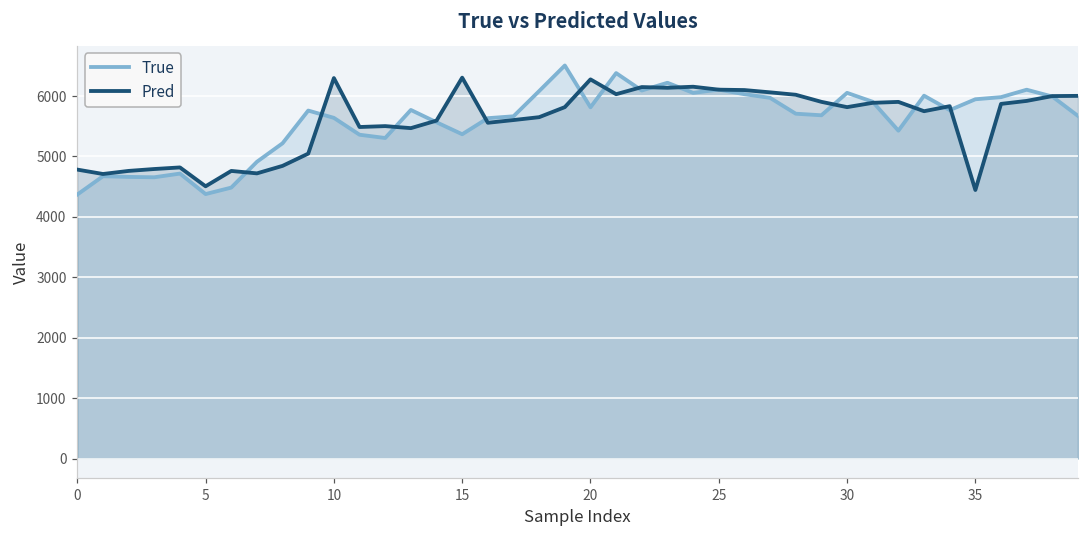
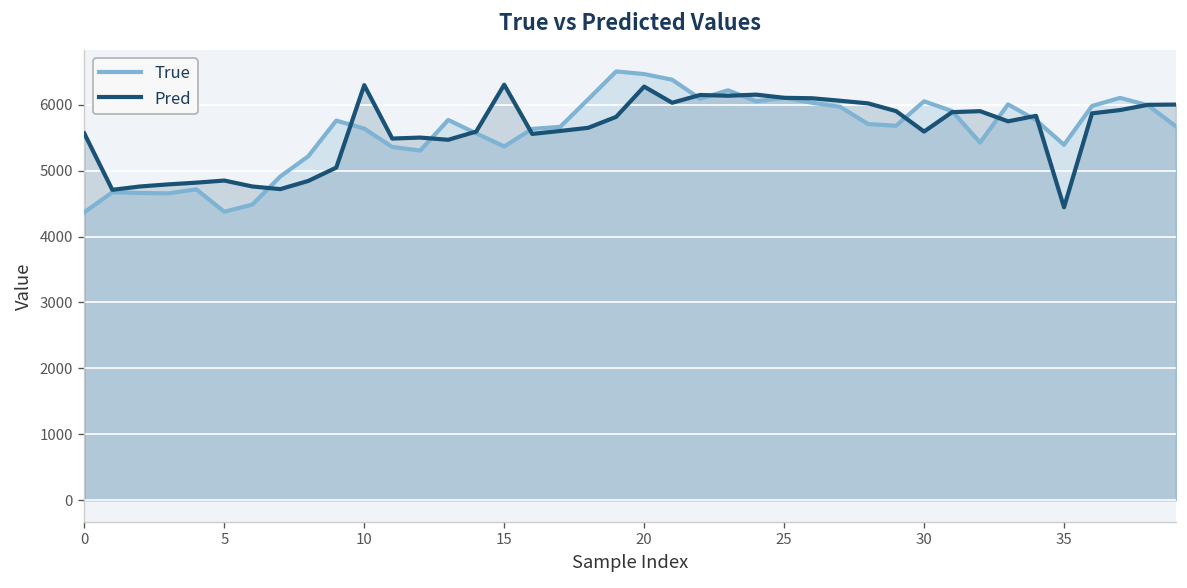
  {
    "True": {
      "0": 4400,
      "5": 4400,
      "10": 5600,
      "15": 5400,
-     "20": 5800,
+     "20": 6500,
      "30": 6100,
-     "35": 5900
+     "35": 5400
    },
    "Pred": {
-     "0": 4800,
-     "5": 4500,
+     "0": 5600,
+     "5": 4800,
      "10": 6300,
      "15": 6300,
      "20": 6300,
-     "30": 5800,
+     "30": 5600,
      "35": 4400
    }
  }
